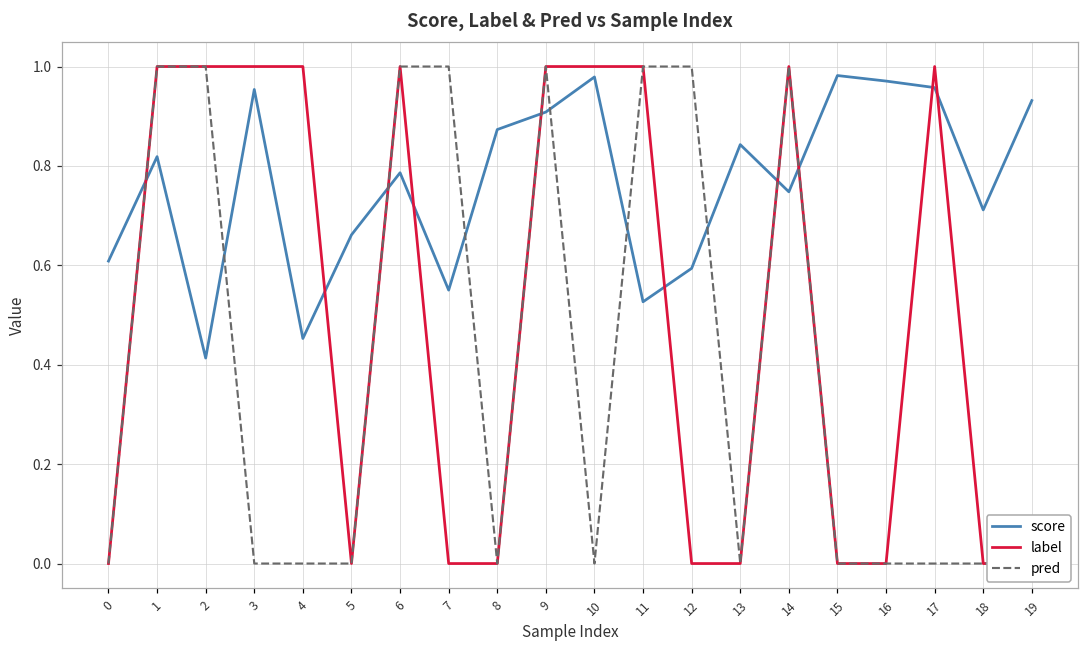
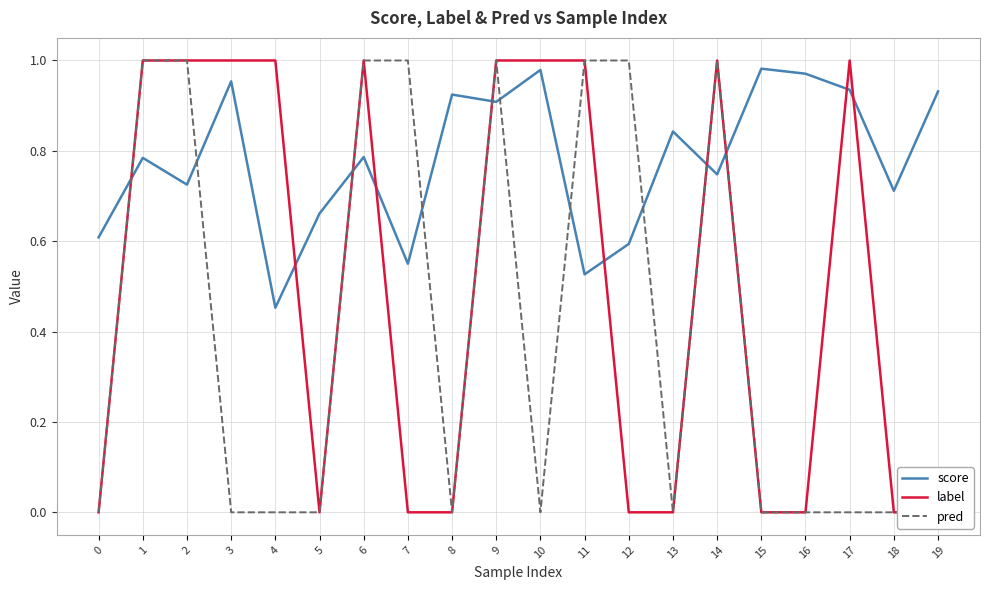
  {
    "score": {
      "0": 0.61,
-     "1": 0.82,
-     "2": 0.41,
+     "1": 0.78,
+     "2": 0.73,
      "3": 0.95,
      "4": 0.45,
      "5": 0.66,
      "6": 0.79,
      "7": 0.55,
-     "8": 0.87,
+     "8": 0.92,
      "9": 0.91,
      "10": 0.98,
      "11": 0.53,
      "12": 0.59,
      "13": 0.84,
      "14": 0.75,
      "15": 0.98,
      "16": 0.97,
-     "17": 0.96,
+     "17": 0.94,
      "18": 0.71,
      "19": 0.93
    },
    "label": {
      "3": 1.00,
      "4": 1.00,
      "7": 0.00,
      "10": 1.00,
      "12": 0.00,
      "17": 1.00
    },
    "pred": {
      "3": 0.00,
      "4": 0.00,
      "7": 1.00,
      "10": 0.00,
      "12": 1.00,
      "17": 0.00
    }
  }
